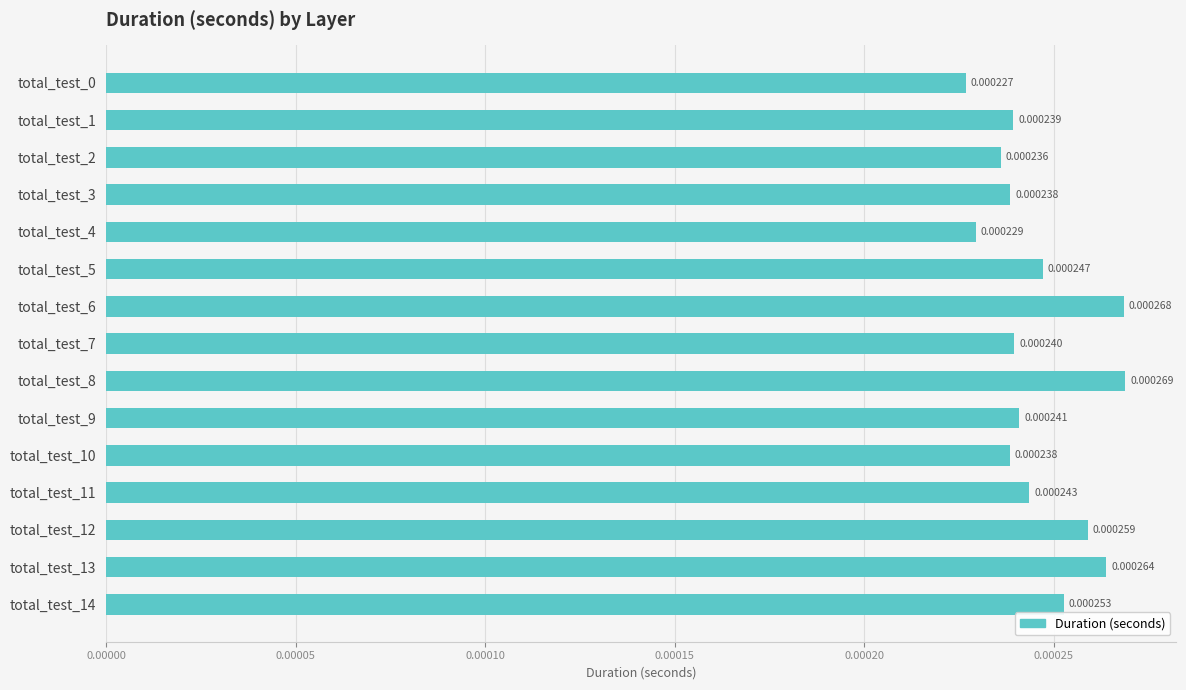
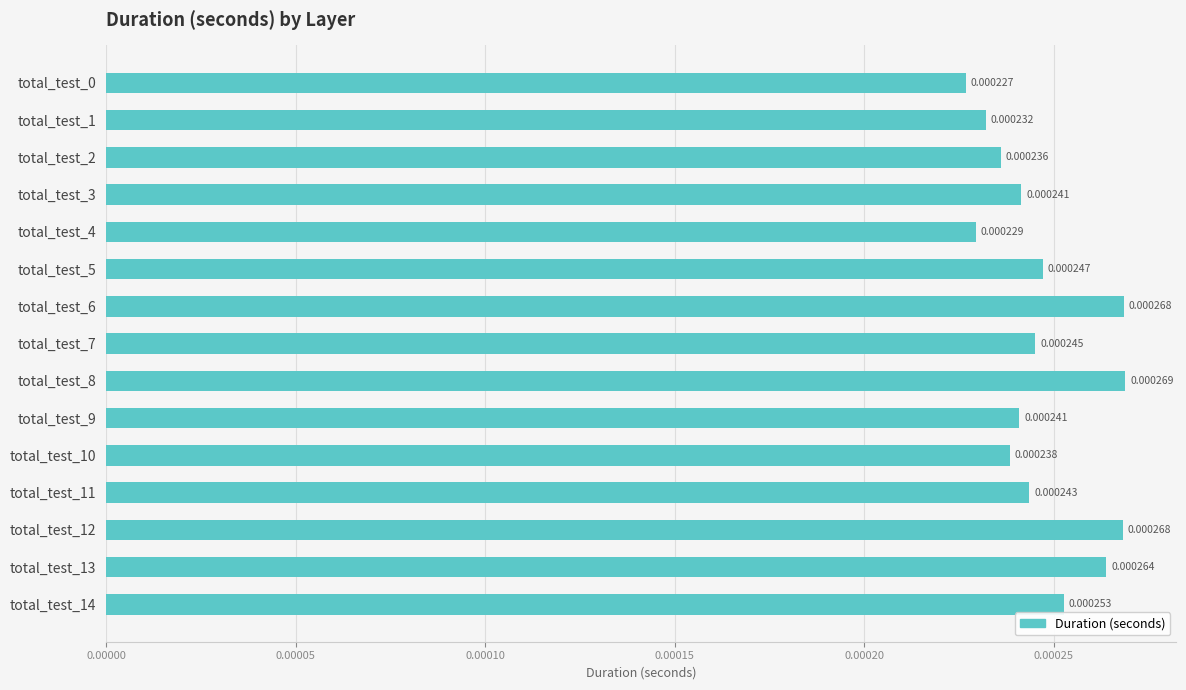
  {
    "total_test_0": 0.000227,
-   "total_test_1": 0.000239,
+   "total_test_1": 0.000232,
    "total_test_2": 0.000236,
-   "total_test_3": 0.000238,
+   "total_test_3": 0.000241,
    "total_test_4": 0.000229,
    "total_test_5": 0.000247,
    "total_test_6": 0.000268,
-   "total_test_7": 0.000240,
+   "total_test_7": 0.000245,
    "total_test_8": 0.000269,
    "total_test_9": 0.000241,
    "total_test_10": 0.000238,
    "total_test_11": 0.000243,
-   "total_test_12": 0.000259,
+   "total_test_12": 0.000268,
    "total_test_13": 0.000264,
    "total_test_14": 0.000253
  }
